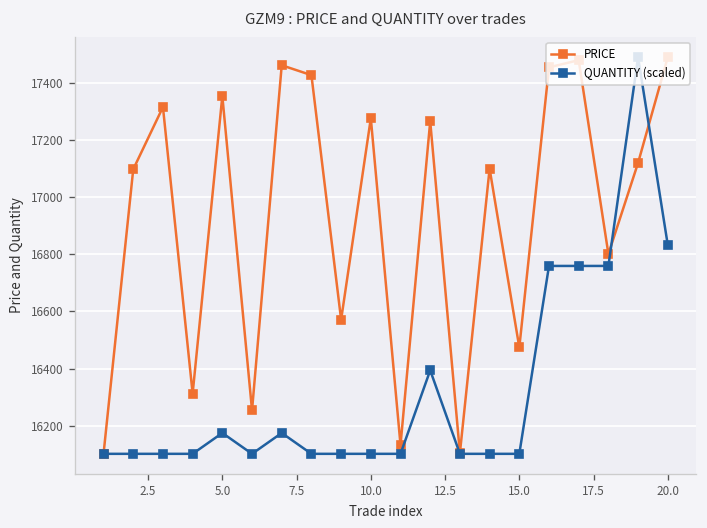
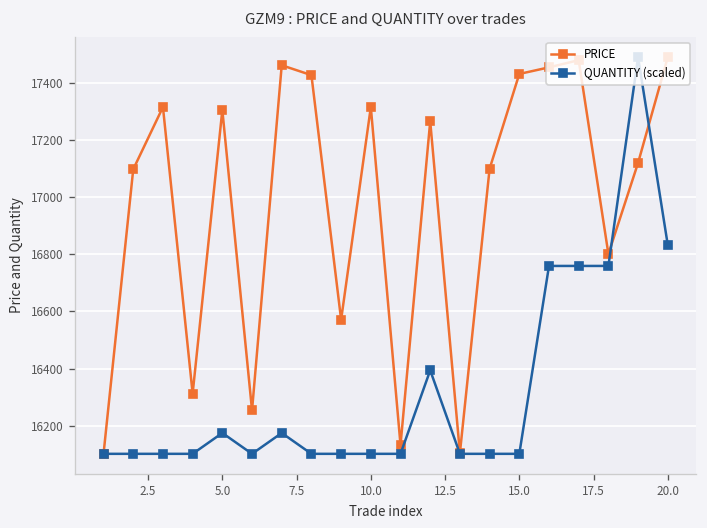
  {
    "PRICE": {
-     "5.0": 17350,
-     "10.0": 17280,
-     "15.0": 16470
+     "5.0": 17310,
+     "10.0": 17320,
+     "15.0": 17430
    },
    "QUANTITY (scaled)": {
      "5.0": 16170,
      "10.0": 16100,
      "15.0": 16100,
      "20.0": 16830
    }
  }
